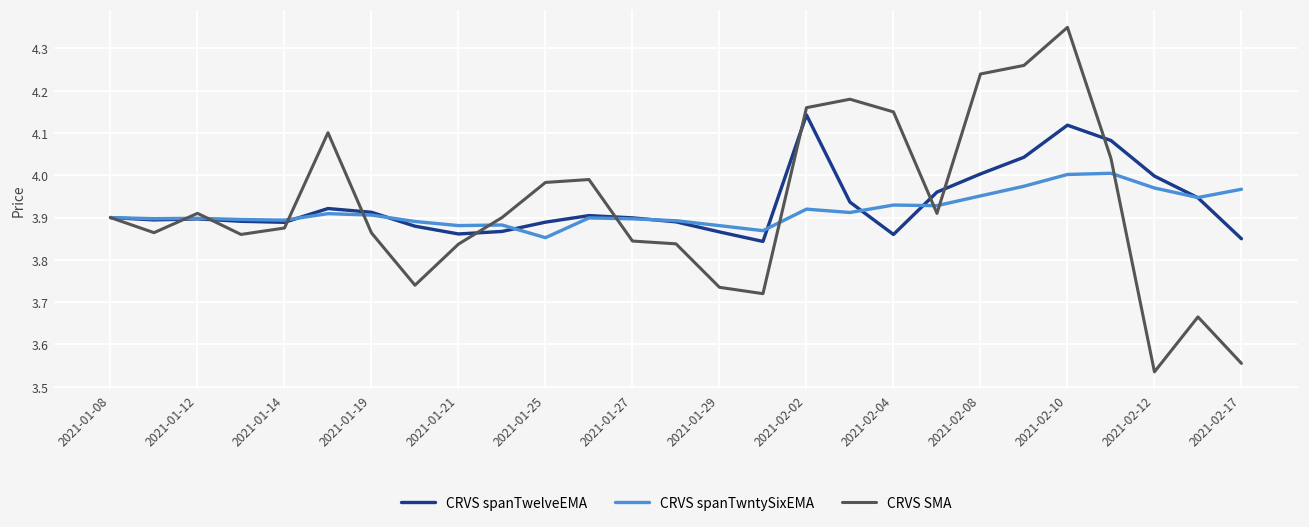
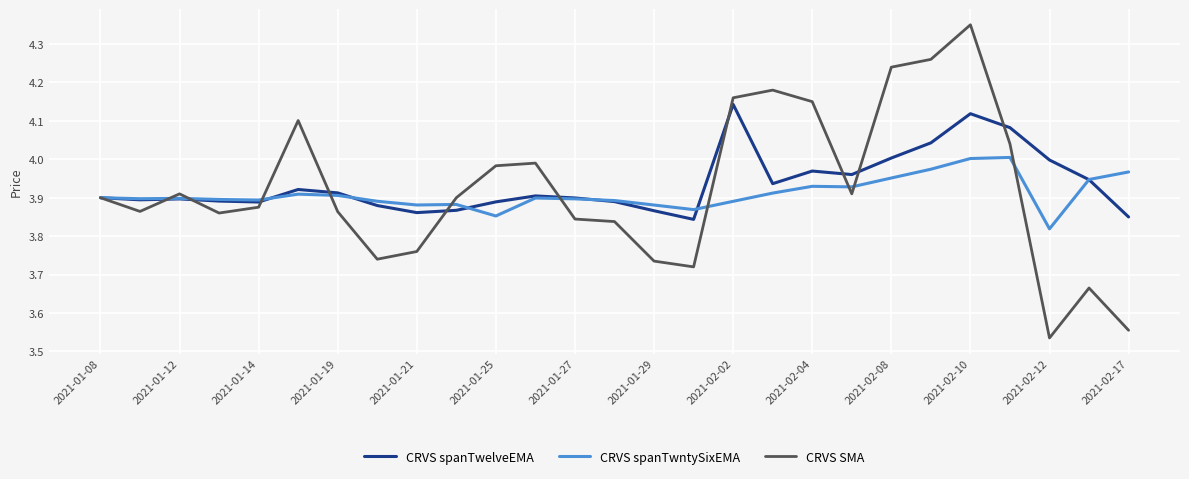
  {
    "CRVS spanTwelveEMA": {
      "2021-01-21": 3.86,
      "2021-01-25": 3.89,
      "2021-01-29": 3.87,
      "2021-02-02": 4.14,
-     "2021-02-04": 3.86,
+     "2021-02-04": 3.97,
      "2021-02-08": 4.00,
      "2021-02-10": 4.12,
      "2021-02-12": 4.00,
      "2021-02-17": 3.85
    },
    "CRVS spanTwntySixEMA": {
      "2021-01-21": 3.88,
      "2021-01-25": 3.85,
      "2021-01-29": 3.88,
-     "2021-02-02": 3.92,
+     "2021-02-02": 3.89,
      "2021-02-04": 3.93,
      "2021-02-08": 3.95,
      "2021-02-10": 4.00,
-     "2021-02-12": 3.97,
+     "2021-02-12": 3.82,
      "2021-02-17": 3.97
    },
    "CRVS SMA": {
      "2021-01-12": 3.91,
      "2021-01-14": 3.88,
      "2021-01-19": 3.86,
-     "2021-01-21": 3.84,
+     "2021-01-21": 3.76,
      "2021-01-25": 3.98,
      "2021-01-27": 3.84,
      "2021-01-29": 3.74,
      "2021-02-02": 4.16,
      "2021-02-04": 4.15,
      "2021-02-08": 4.24,
      "2021-02-10": 4.35,
      "2021-02-12": 3.54,
      "2021-02-17": 3.56
    }
  }
